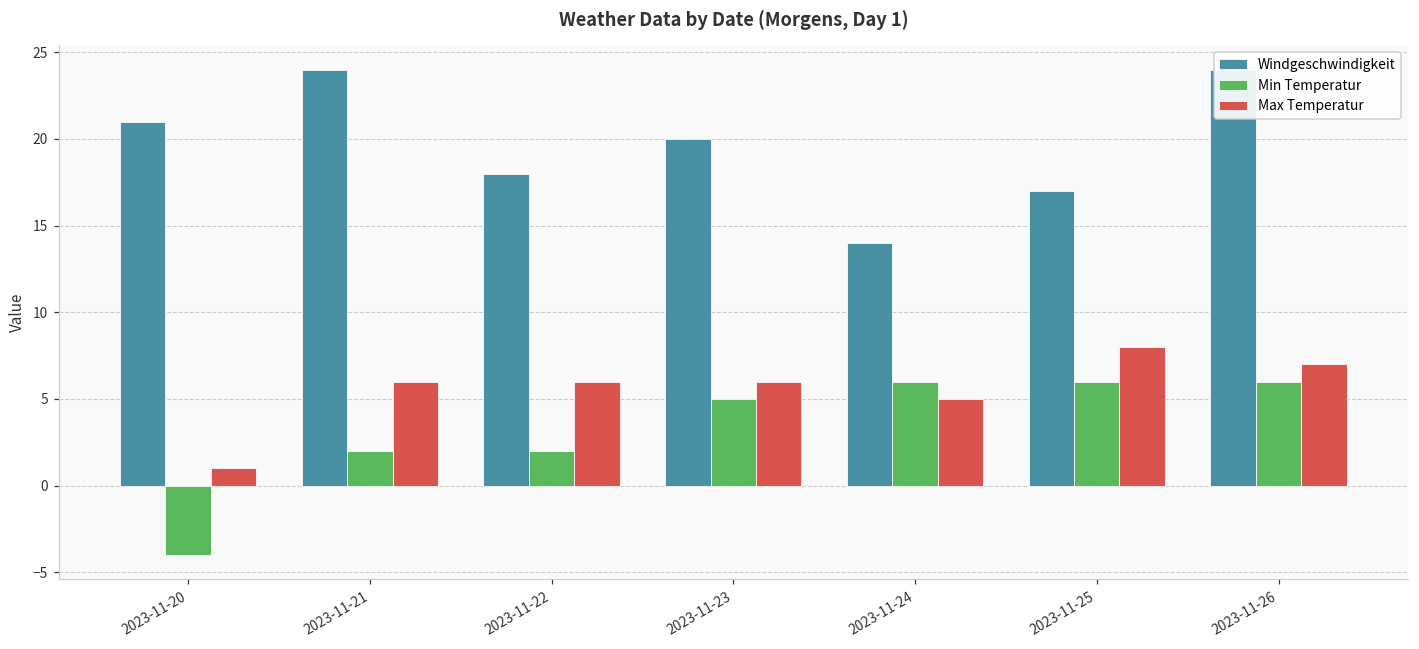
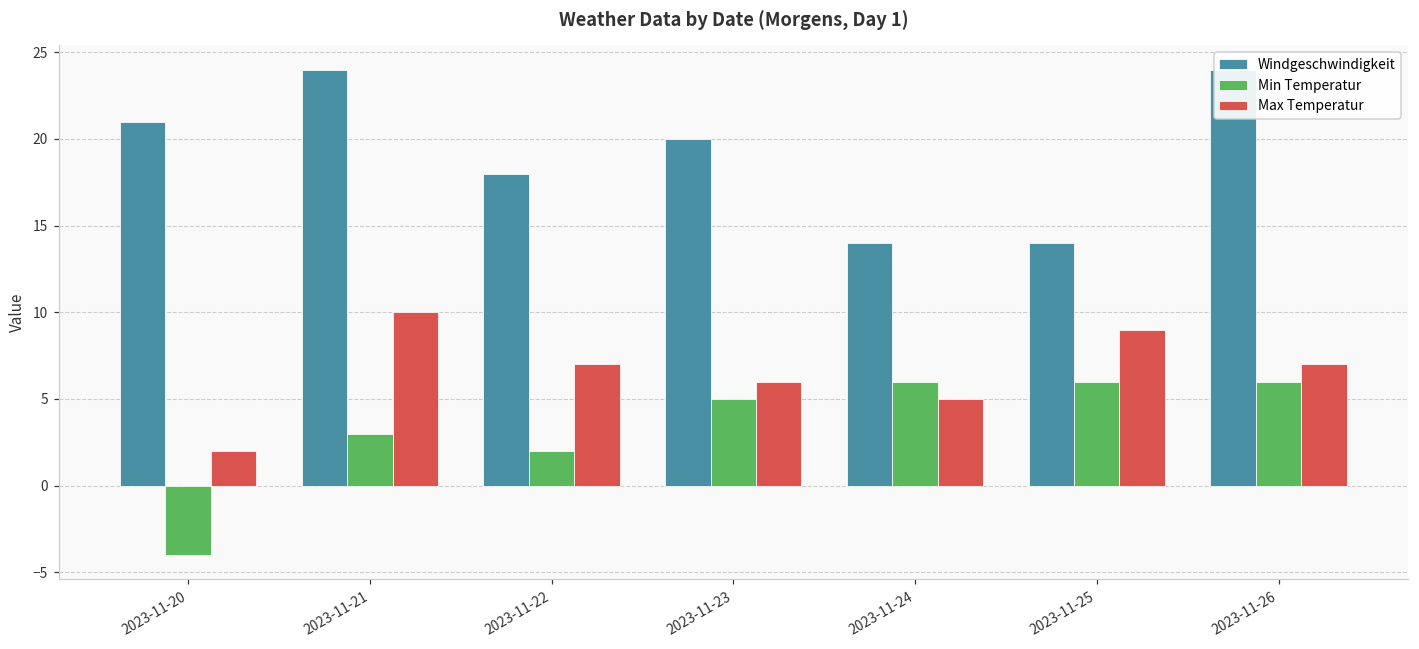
  {
    "Windgeschwindigkeit": {
      "2023-11-20": 21,
      "2023-11-21": 24,
      "2023-11-22": 18,
      "2023-11-23": 20,
      "2023-11-24": 14,
-     "2023-11-25": 17
+     "2023-11-25": 14
    },
    "Min Temperatur": {
      "2023-11-20": -4,
-     "2023-11-21": 2,
+     "2023-11-21": 3,
      "2023-11-22": 2,
      "2023-11-23": 5,
      "2023-11-24": 6,
      "2023-11-25": 6,
      "2023-11-26": 6
    },
    "Max Temperatur": {
-     "2023-11-20": 1,
-     "2023-11-21": 6,
-     "2023-11-22": 6,
+     "2023-11-20": 2,
+     "2023-11-21": 10,
+     "2023-11-22": 7,
      "2023-11-23": 6,
      "2023-11-24": 5,
-     "2023-11-25": 8,
+     "2023-11-25": 9,
      "2023-11-26": 7
    }
  }
